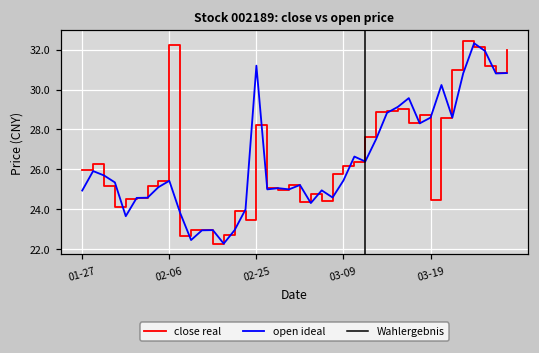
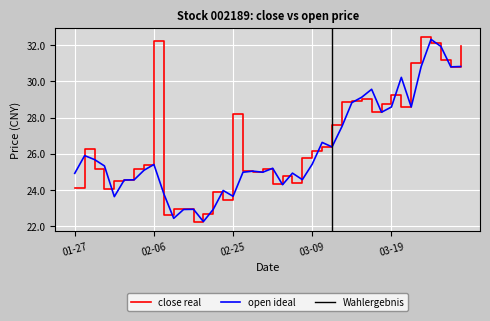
  {
    "close real": {
-     "01-27": 26.0,
+     "01-27": 24.1,
      "02-06": 32.2,
      "02-25": 28.2,
      "03-09": 26.2,
-     "03-19": 24.5
+     "03-19": 29.2
    },
    "open ideal": {
      "01-27": 24.9,
      "02-06": 25.4,
-     "02-25": 31.2,
+     "02-25": 23.7,
      "03-09": 25.4,
      "03-19": 28.6
    }
  }
